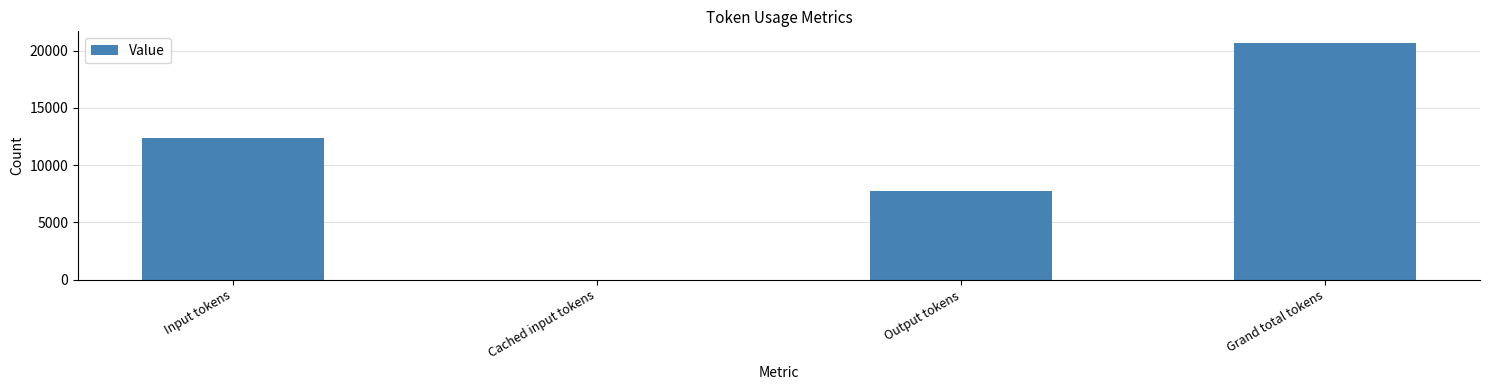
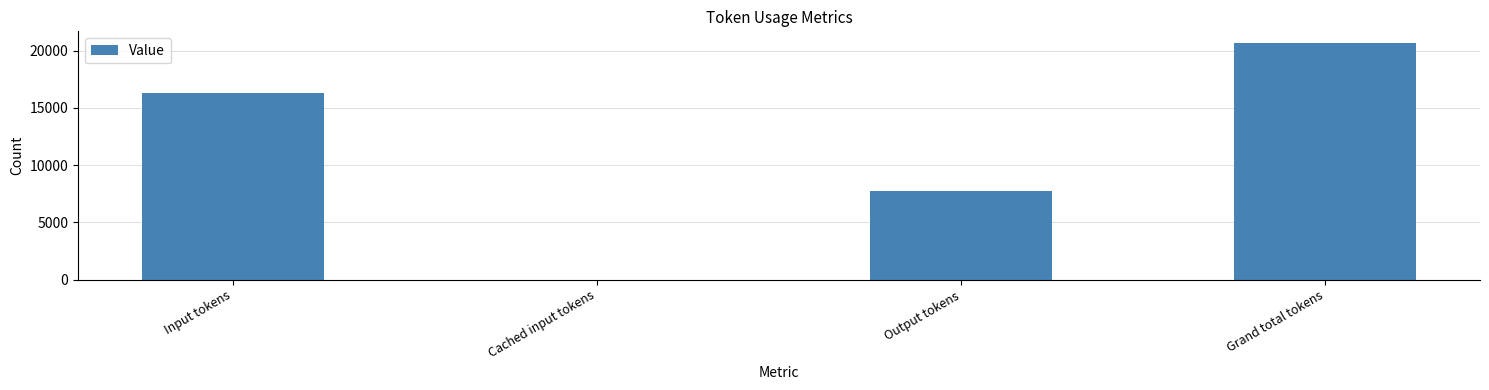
  {
-   "Input tokens": 12400,
+   "Input tokens": 16300,
    "Cached input tokens": 0,
    "Output tokens": 7700,
    "Grand total tokens": 20700
  }
